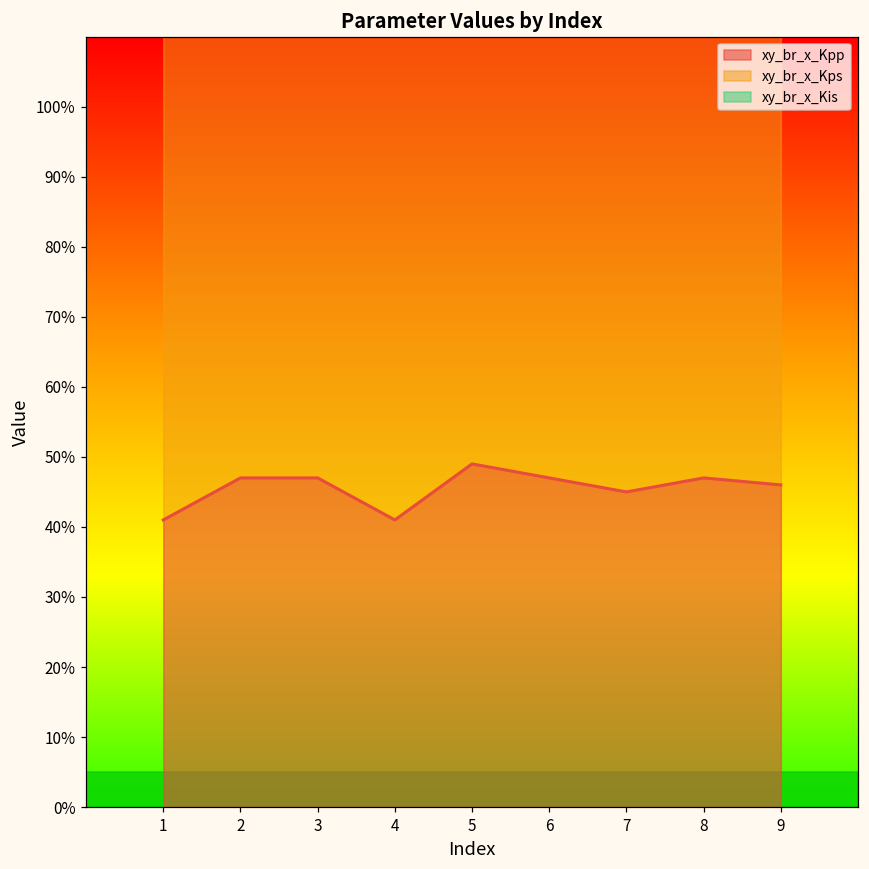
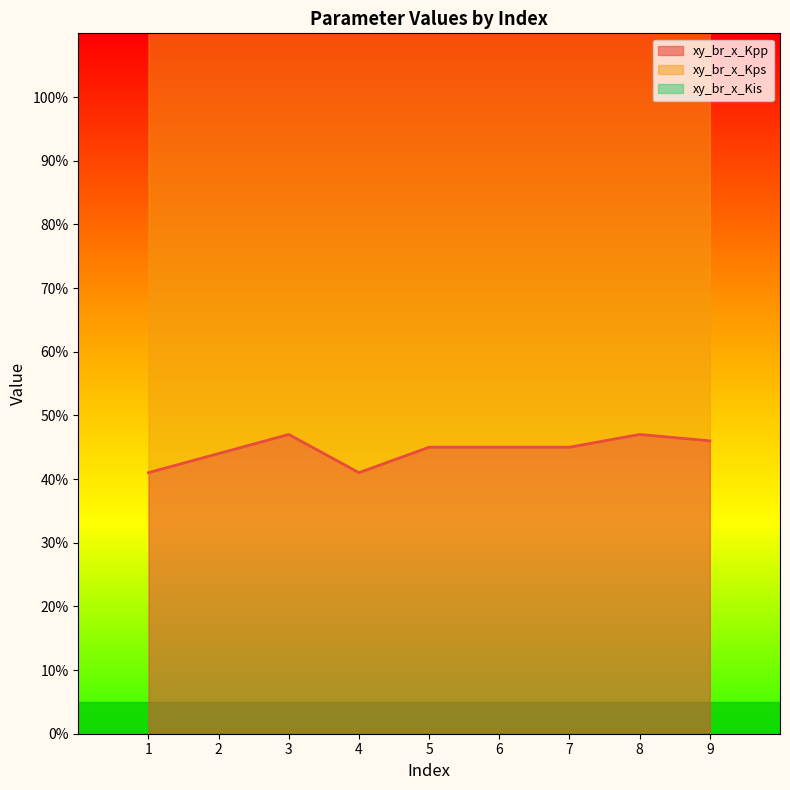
  {
    "xy_br_x_Kpp": {
      "1": "41%",
-     "2": "47%",
+     "2": "44%",
      "3": "47%",
      "4": "41%",
-     "5": "49%",
-     "6": "47%",
+     "5": "45%",
+     "6": "45%",
      "7": "45%",
      "8": "47%",
      "9": "46%"
    }
  }
